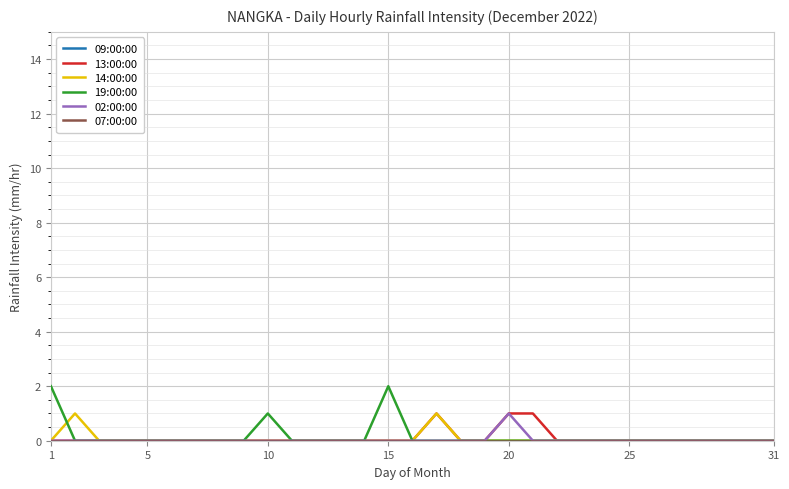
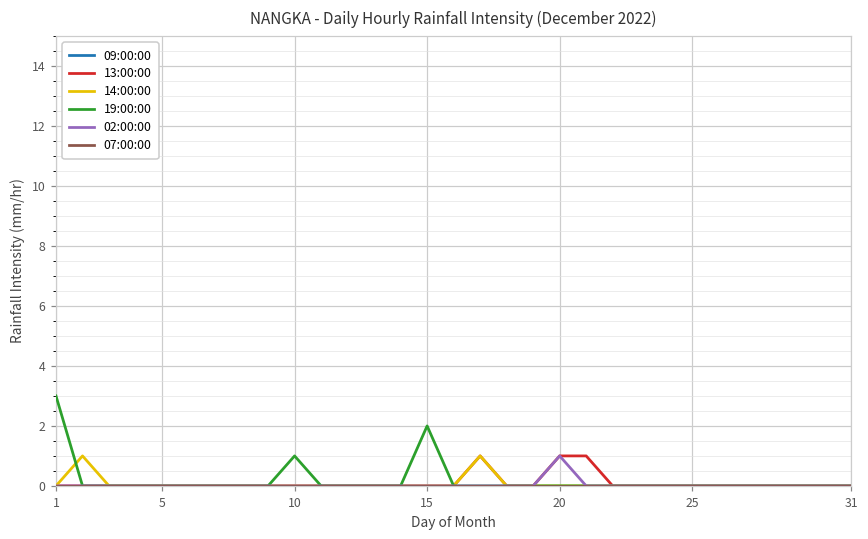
  {
    "19:00:00": {
-     "1": 2,
+     "1": 3,
      "10": 1,
      "15": 2
    }
  }
